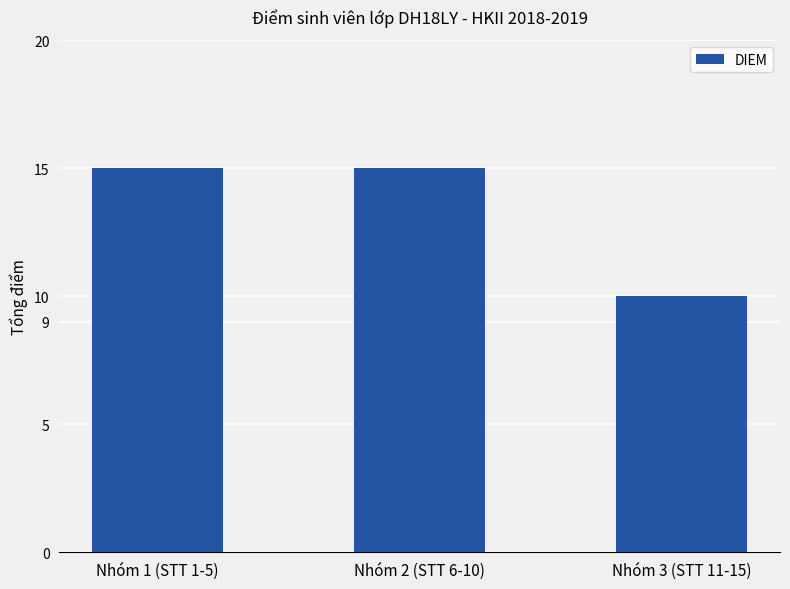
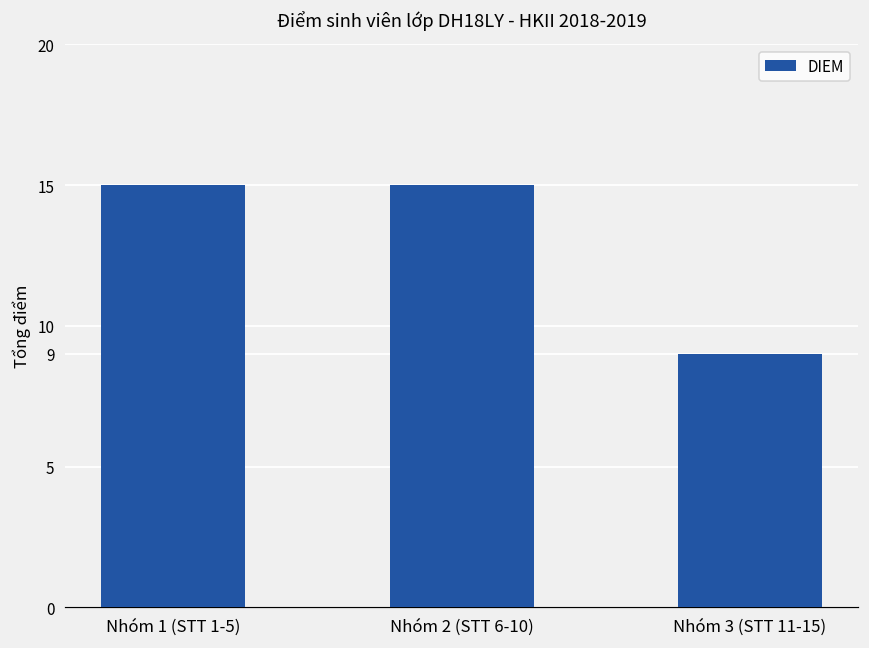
  {
    "Nhóm 1 (STT 1-5)": 15,
    "Nhóm 2 (STT 6-10)": 15,
-   "Nhóm 3 (STT 11-15)": 10
+   "Nhóm 3 (STT 11-15)": 9
  }
